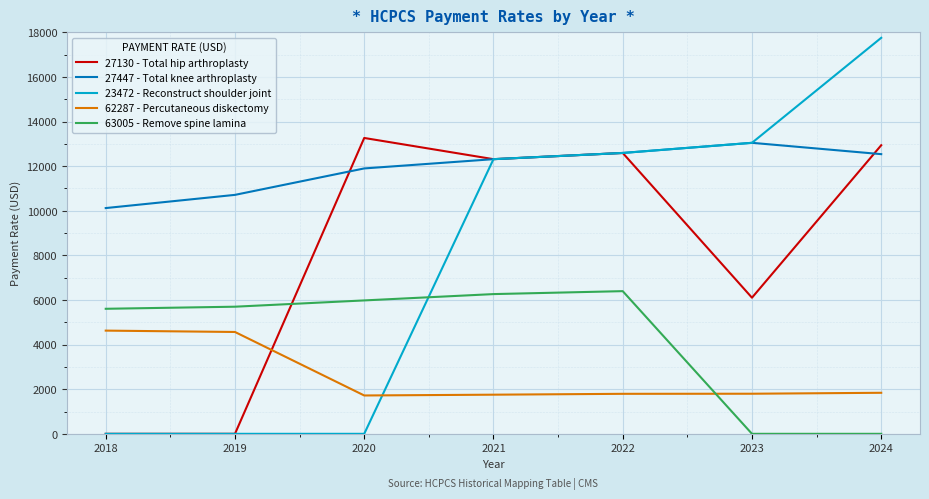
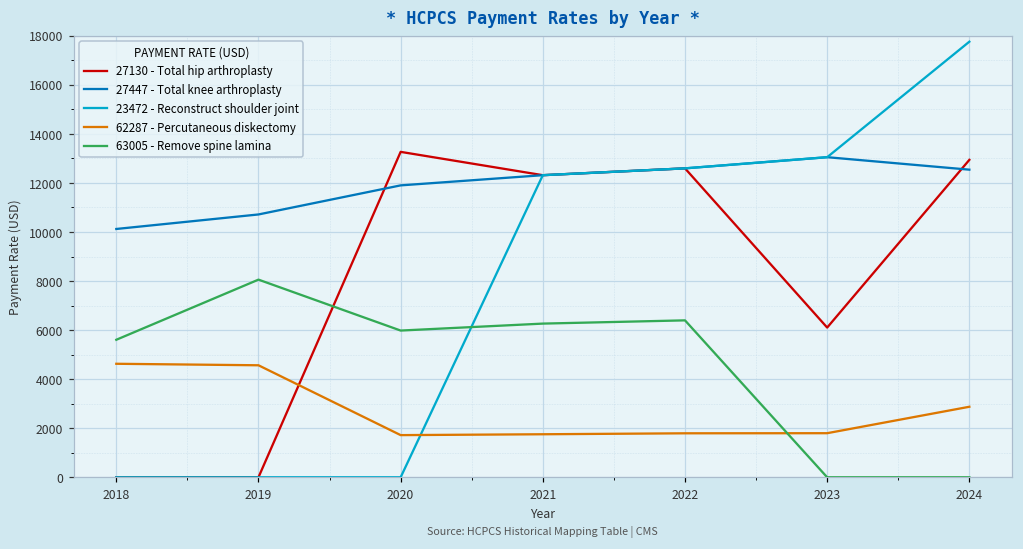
  {
    "27130 - Total hip arthroplasty": {
      "2020": 13300,
      "2023": 6100,
      "2024": 12900
    },
    "62287 - Percutaneous diskectomy": {
      "2018": 4600,
      "2019": 4600,
      "2020": 1700,
      "2021": 1800,
      "2022": 1800,
      "2023": 1800,
-     "2024": 1800
+     "2024": 2900
    },
    "63005 - Remove spine lamina": {
      "2018": 5600,
-     "2019": 5700,
+     "2019": 8100,
      "2020": 6000,
      "2021": 6300,
      "2022": 6400,
      "2023": 0,
      "2024": 0
    }
  }
